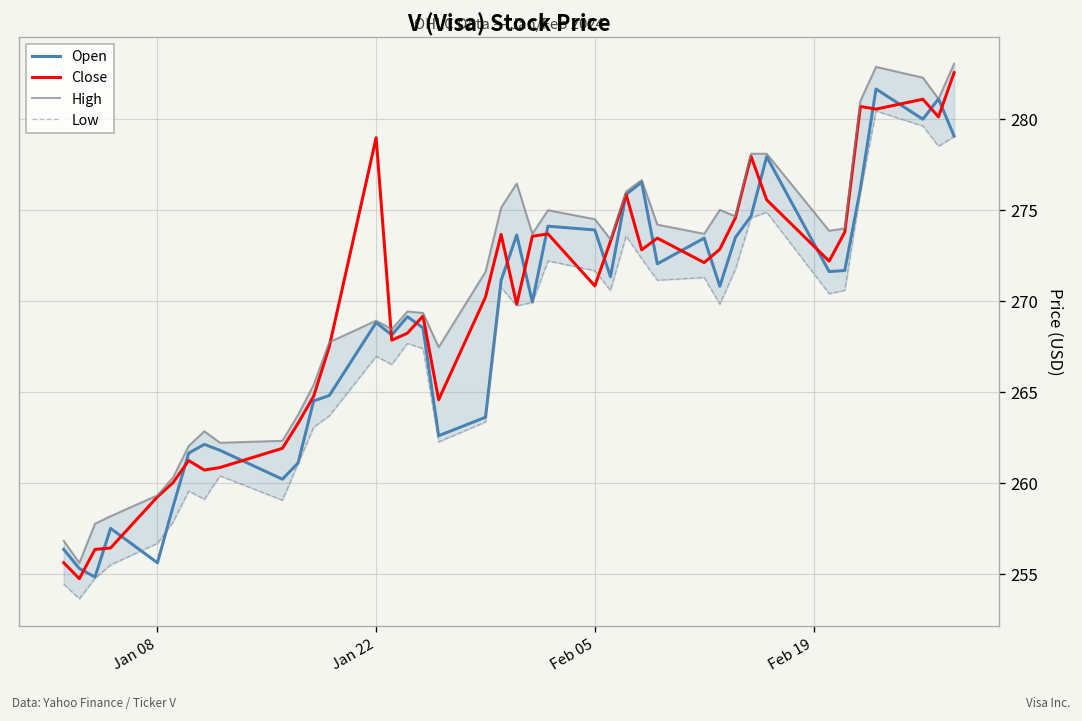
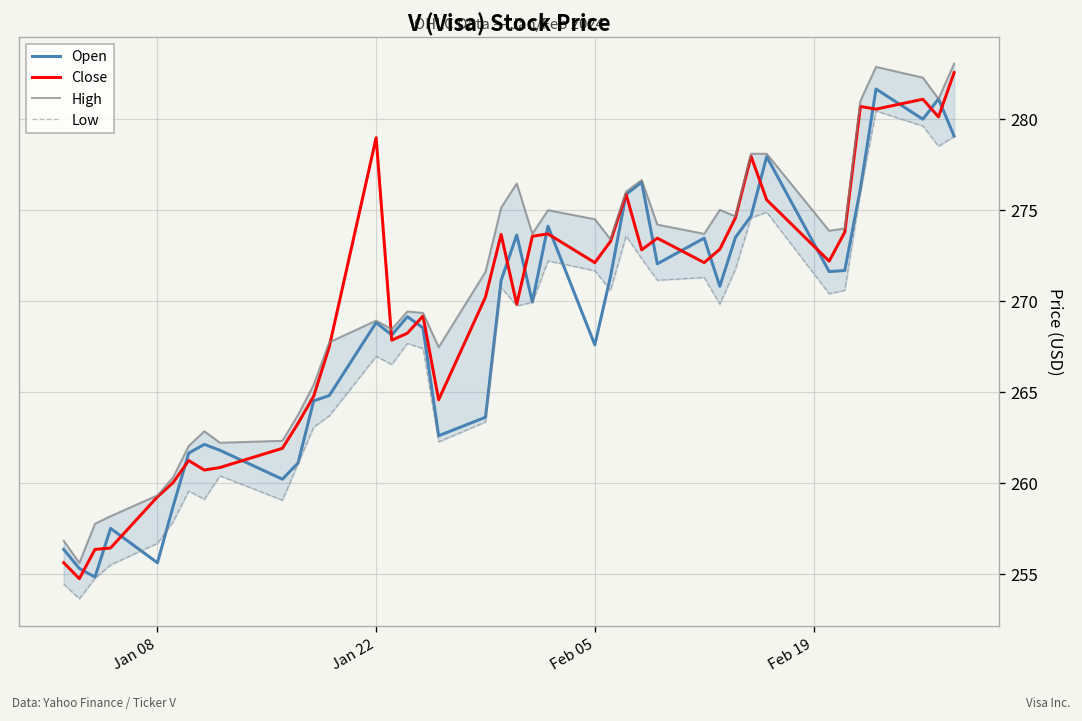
  {
    "Open": {
      "Jan 08": 255.6,
-     "Feb 05": 273.9
+     "Feb 05": 267.6
    },
    "Close": {
      "Jan 22": 279.0,
-     "Feb 05": 270.8
+     "Feb 05": 272.1
    }
  }
